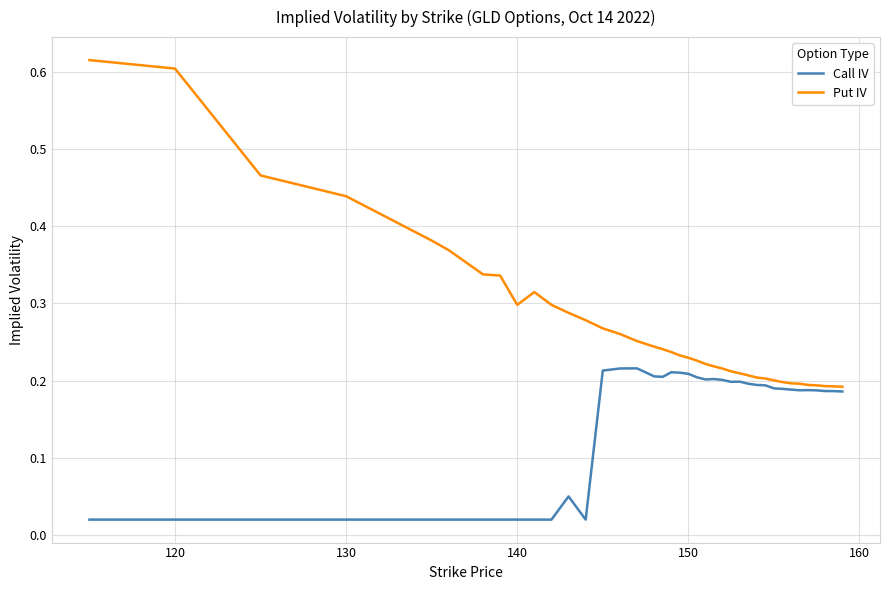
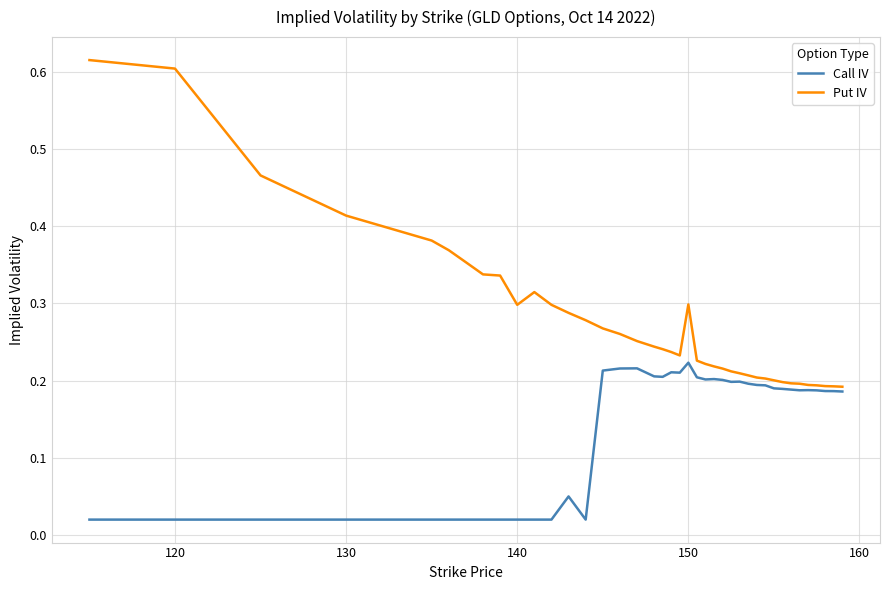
  {
    "Call IV": {
      "120": 0.02,
      "130": 0.02,
      "140": 0.02,
-     "150": 0.21
+     "150": 0.22
    },
    "Put IV": {
      "120": 0.60,
-     "130": 0.44,
+     "130": 0.41,
      "140": 0.30,
-     "150": 0.23
+     "150": 0.30
    }
  }
